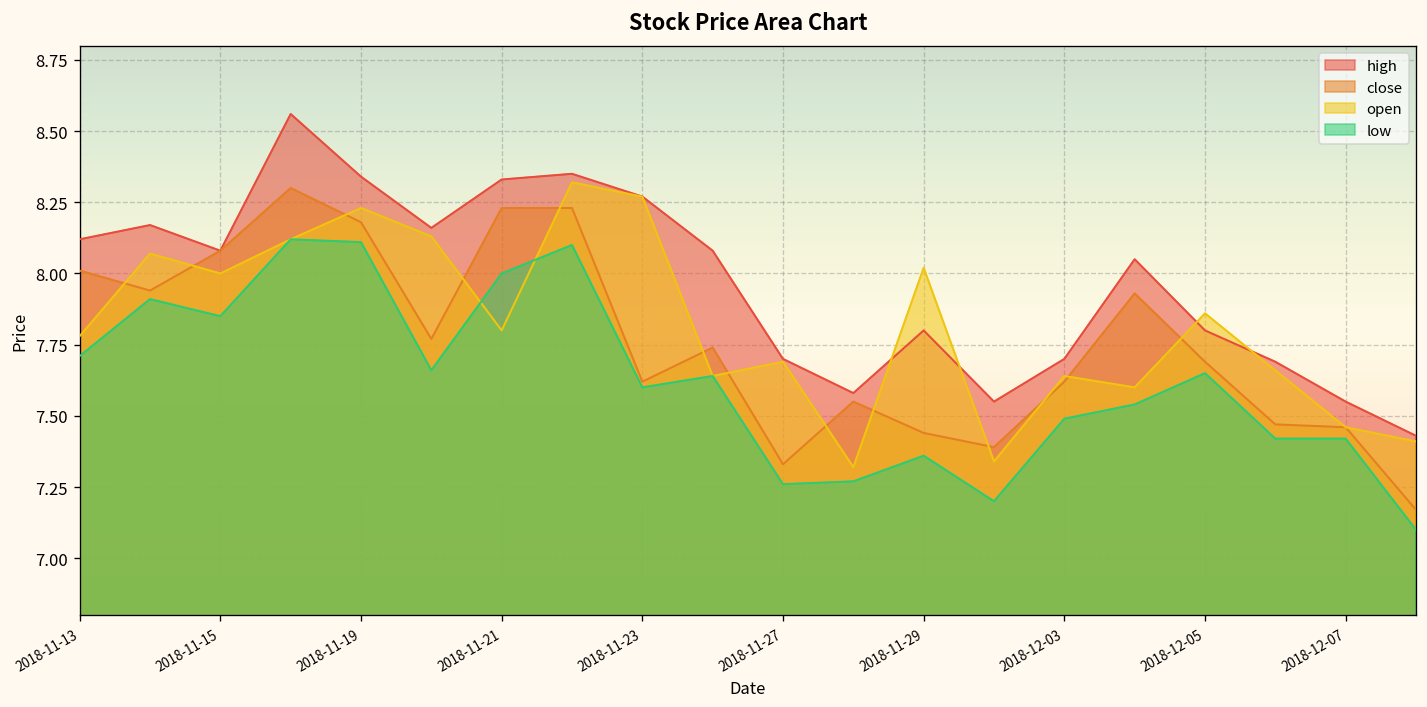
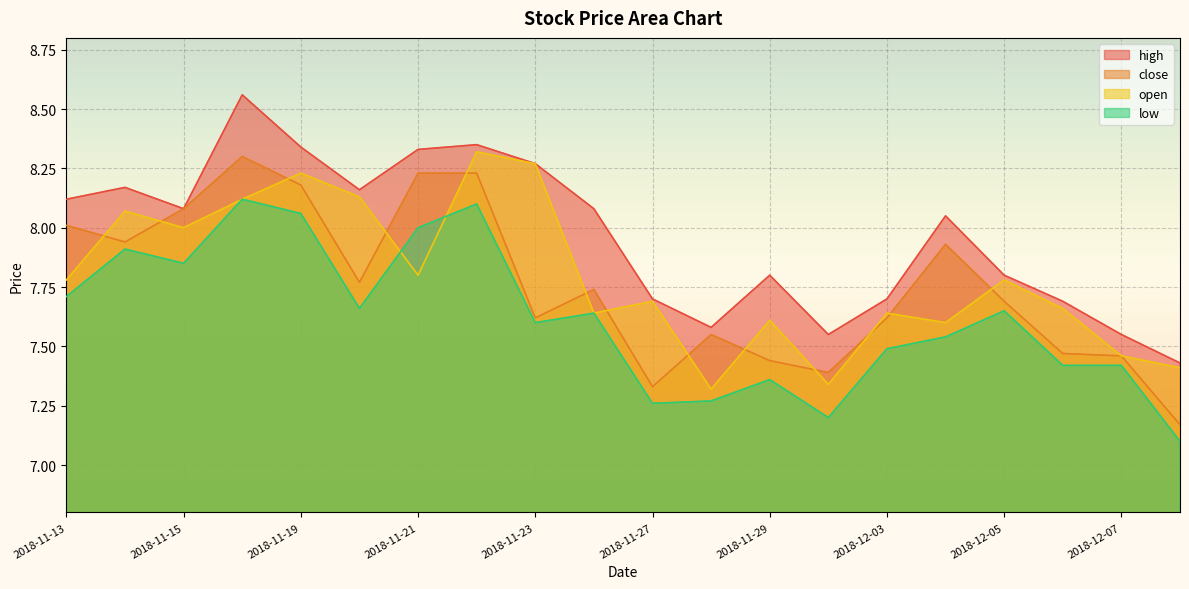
  {
    "open": {
      "2018-11-13": 7.78,
      "2018-11-15": 8.00,
      "2018-11-19": 8.23,
      "2018-11-21": 7.80,
-     "2018-11-29": 8.02,
+     "2018-11-29": 7.61,
      "2018-12-03": 7.64,
-     "2018-12-05": 7.86
+     "2018-12-05": 7.78
    },
    "low": {
      "2018-11-13": 7.71,
      "2018-11-15": 7.85,
-     "2018-11-19": 8.11,
+     "2018-11-19": 8.06,
      "2018-11-21": 8.00,
      "2018-11-23": 7.60,
      "2018-11-27": 7.26,
      "2018-11-29": 7.36,
      "2018-12-03": 7.49,
      "2018-12-05": 7.65,
      "2018-12-07": 7.42
    }
  }
